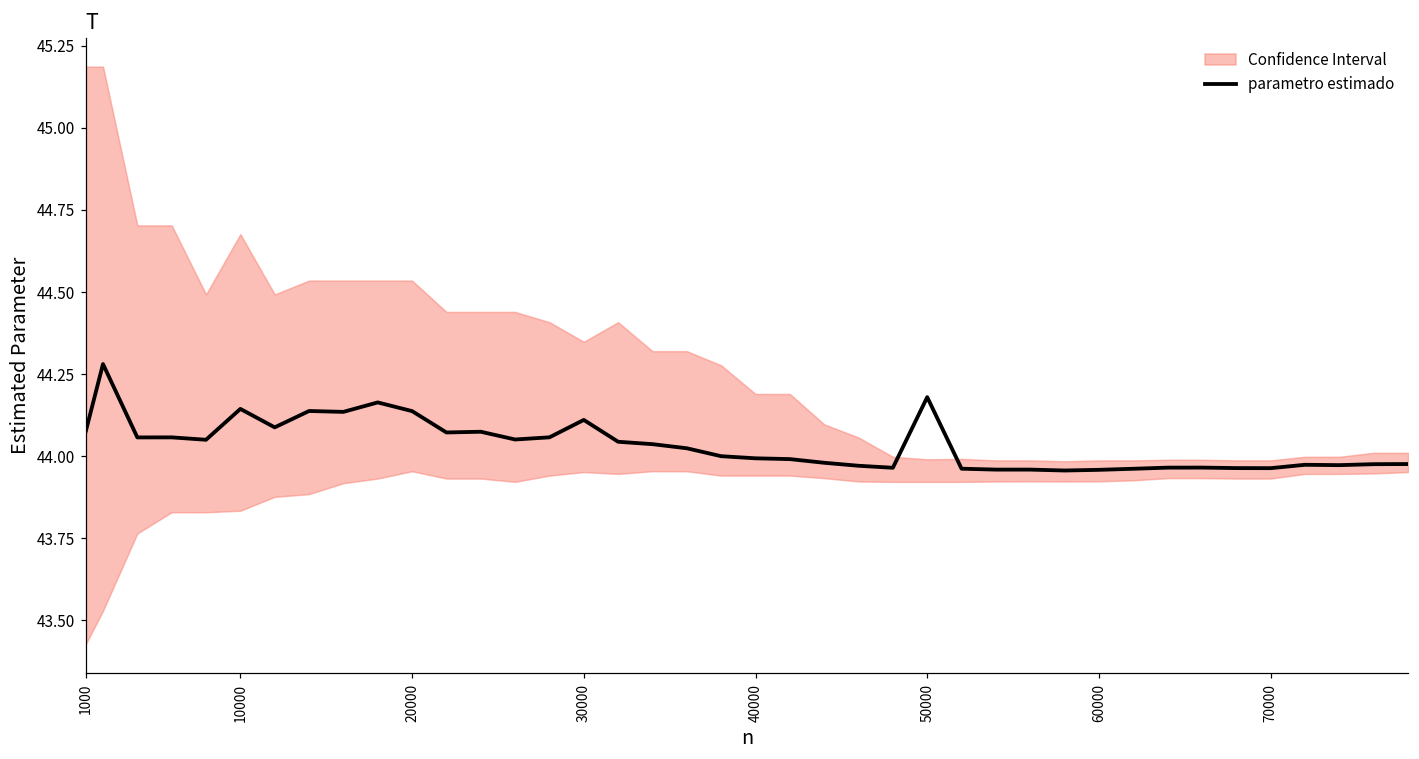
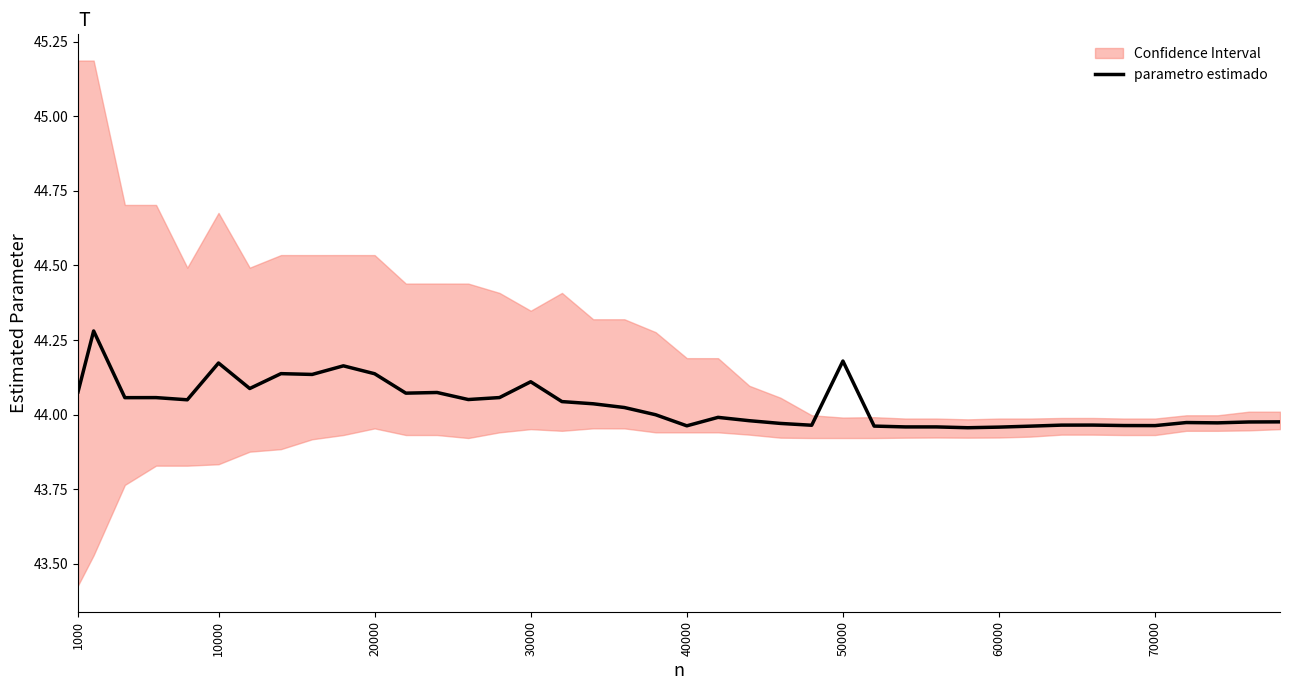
  {
    "parametro estimado": {
      "1000": 44.08,
-     "10000": 44.14,
+     "10000": 44.17,
      "20000": 44.14,
      "30000": 44.11,
-     "40000": 43.99,
+     "40000": 43.96,
      "50000": 44.18,
      "60000": 43.96,
      "70000": 43.96
    }
  }
